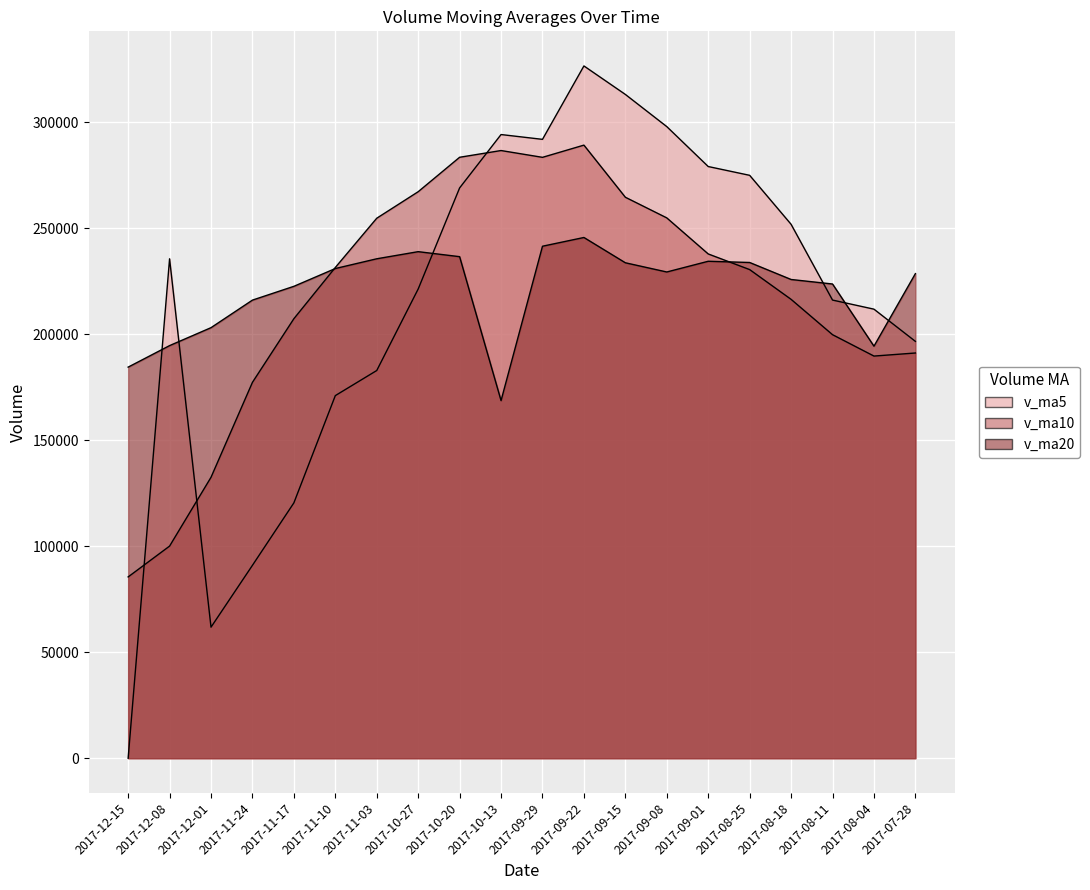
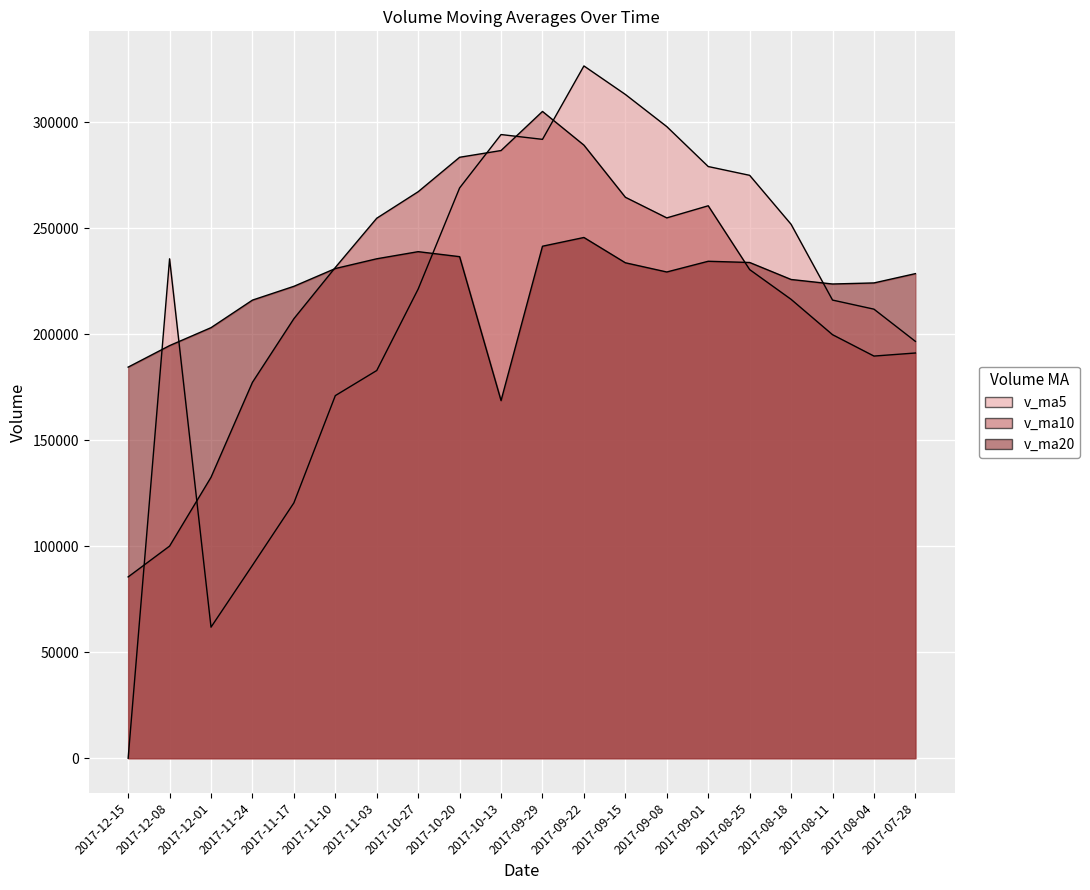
  {
    "v_ma5": {
      "2017-12-15": 0,
      "2017-12-08": 236000,
      "2017-12-01": 62000,
      "2017-11-24": 91000,
      "2017-11-17": 120000,
      "2017-11-10": 171000,
      "2017-11-03": 183000,
      "2017-10-27": 221000,
      "2017-10-20": 269000,
      "2017-10-13": 294000,
      "2017-09-29": 292000,
      "2017-09-22": 326000,
      "2017-09-15": 313000,
      "2017-09-08": 298000,
      "2017-09-01": 279000,
      "2017-08-25": 275000,
      "2017-08-18": 252000,
      "2017-08-11": 216000,
      "2017-08-04": 212000,
      "2017-07-28": 197000
    },
    "v_ma10": {
      "2017-12-15": 86000,
      "2017-12-08": 100000,
      "2017-12-01": 132000,
      "2017-11-24": 177000,
      "2017-11-17": 207000,
      "2017-11-03": 255000,
      "2017-10-27": 267000,
      "2017-10-20": 283000,
      "2017-10-13": 287000,
-     "2017-09-29": 283000,
+     "2017-09-29": 305000,
      "2017-09-22": 289000,
      "2017-09-15": 265000,
      "2017-09-08": 255000,
-     "2017-09-01": 238000,
+     "2017-09-01": 261000,
      "2017-08-25": 230000,
      "2017-08-18": 216000,
      "2017-08-11": 200000,
      "2017-08-04": 190000,
      "2017-07-28": 191000
    },
    "v_ma20": {
      "2017-12-15": 184000,
      "2017-12-08": 195000,
      "2017-12-01": 203000,
      "2017-11-24": 216000,
      "2017-11-17": 223000,
      "2017-11-03": 236000,
      "2017-10-27": 239000,
      "2017-10-20": 237000,
      "2017-10-13": 169000,
      "2017-09-29": 241000,
      "2017-09-22": 246000,
      "2017-09-15": 234000,
      "2017-09-08": 229000,
      "2017-09-01": 234000,
      "2017-08-25": 234000,
      "2017-08-18": 226000,
      "2017-08-11": 224000,
-     "2017-08-04": 194000,
+     "2017-08-04": 224000,
      "2017-07-28": 229000
    }
  }
